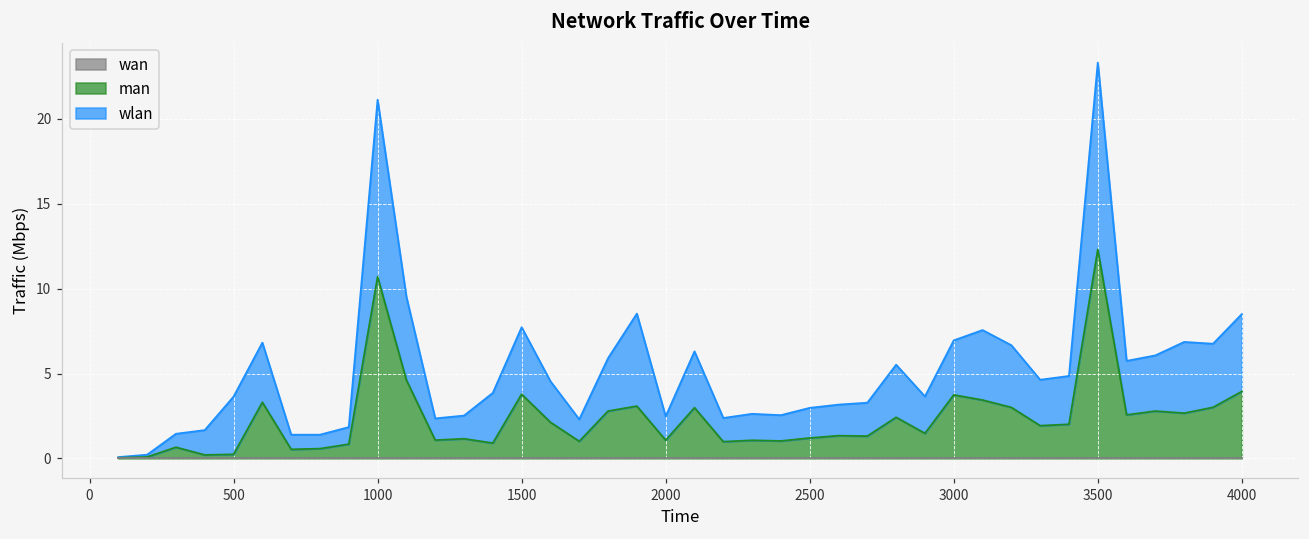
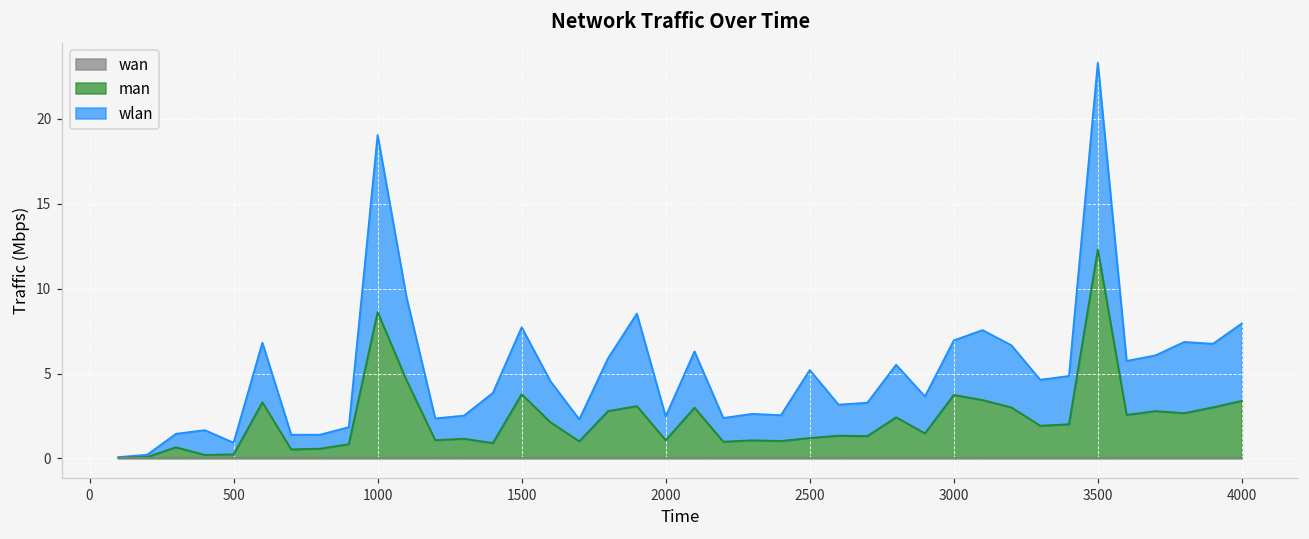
  {
    "wan": {
      "500": 0.0,
      "1000": 0.0,
      "1500": 0.0,
      "2000": 0.0,
      "2500": 0.0,
      "3000": 0.0,
      "3500": 0.0,
      "4000": 0.0
    },
    "man": {
      "500": 0.2,
-     "1000": 10.7,
+     "1000": 8.6,
      "1500": 3.8,
      "2000": 1.1,
      "2500": 1.2,
      "3000": 3.7,
      "3500": 12.3,
-     "4000": 3.9
+     "4000": 3.4
    },
    "wlan": {
-     "500": 3.4,
+     "500": 0.7,
      "1000": 10.4,
      "1500": 3.9,
      "2000": 1.4,
-     "2500": 1.8,
+     "2500": 4.0,
      "3000": 3.2,
      "3500": 11.0,
      "4000": 4.6
    }
  }
